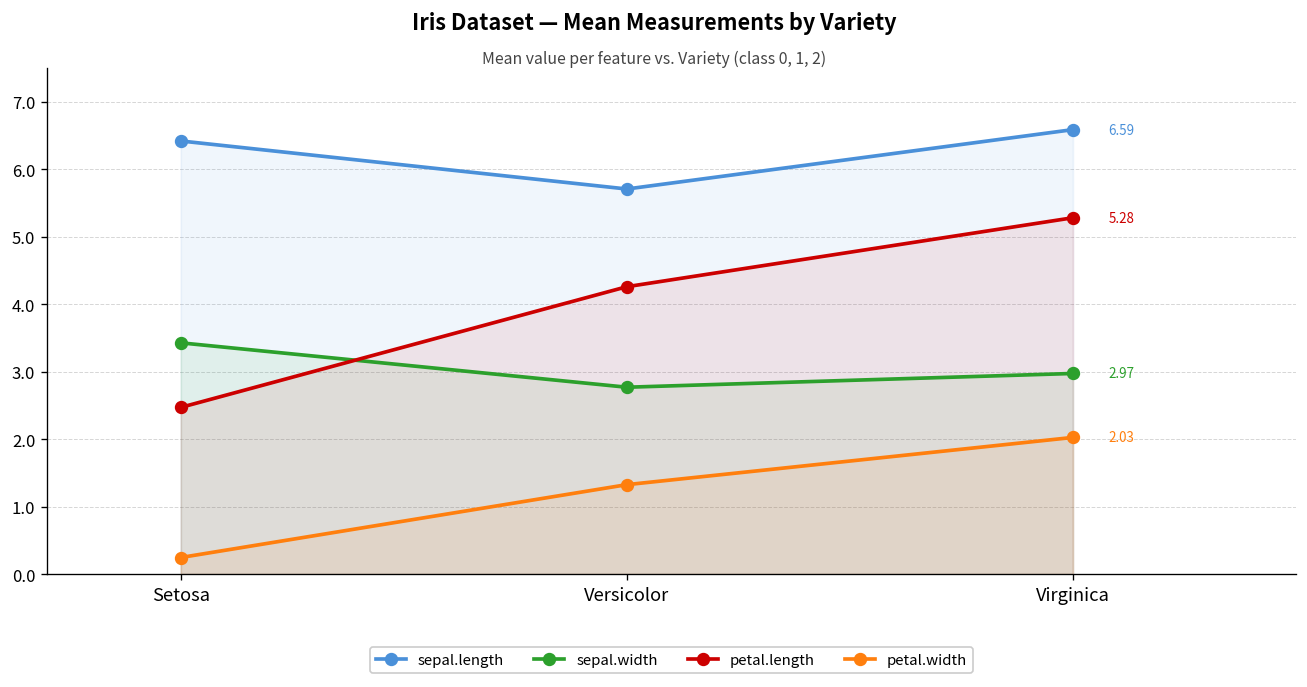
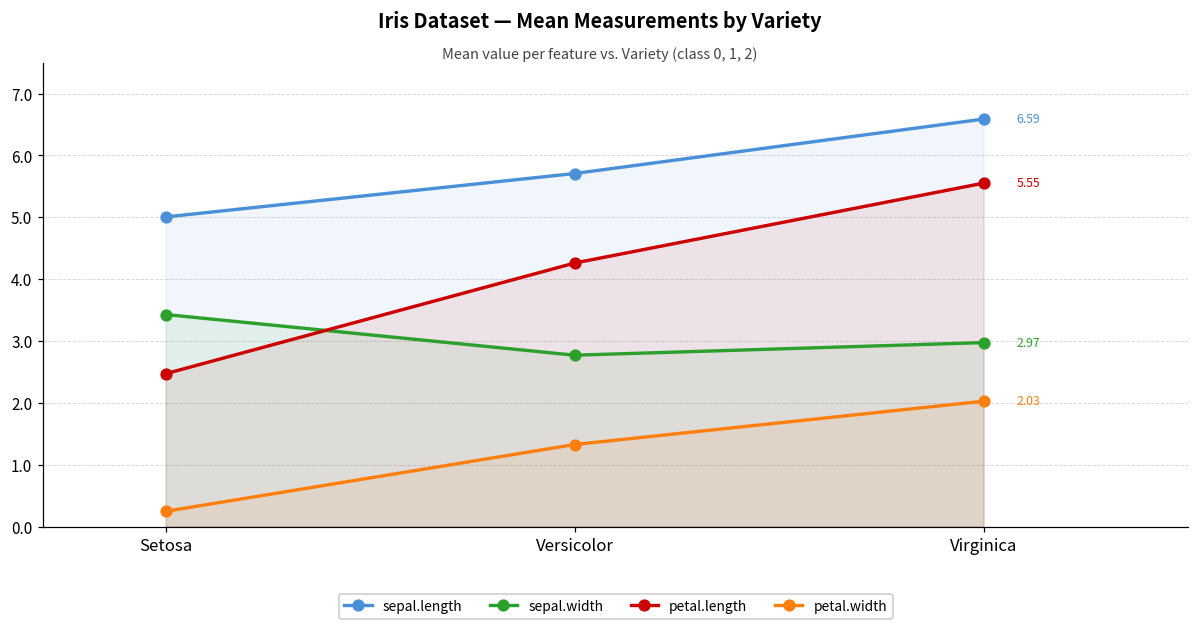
  {
    "sepal.length": {
-     "Setosa": 6.4,
+     "Setosa": 5.0,
      "Versicolor": 5.7,
      "Virginica": 6.6
    },
    "sepal.width": {
      "Setosa": 3.4,
      "Versicolor": 2.8,
      "Virginica": 3.0
    },
    "petal.length": {
-     "Virginica": 5.28
+     "Virginica": 5.55
    },
    "petal.width": {
      "Setosa": 0.2,
      "Versicolor": 1.3,
      "Virginica": 2.0
    }
  }
